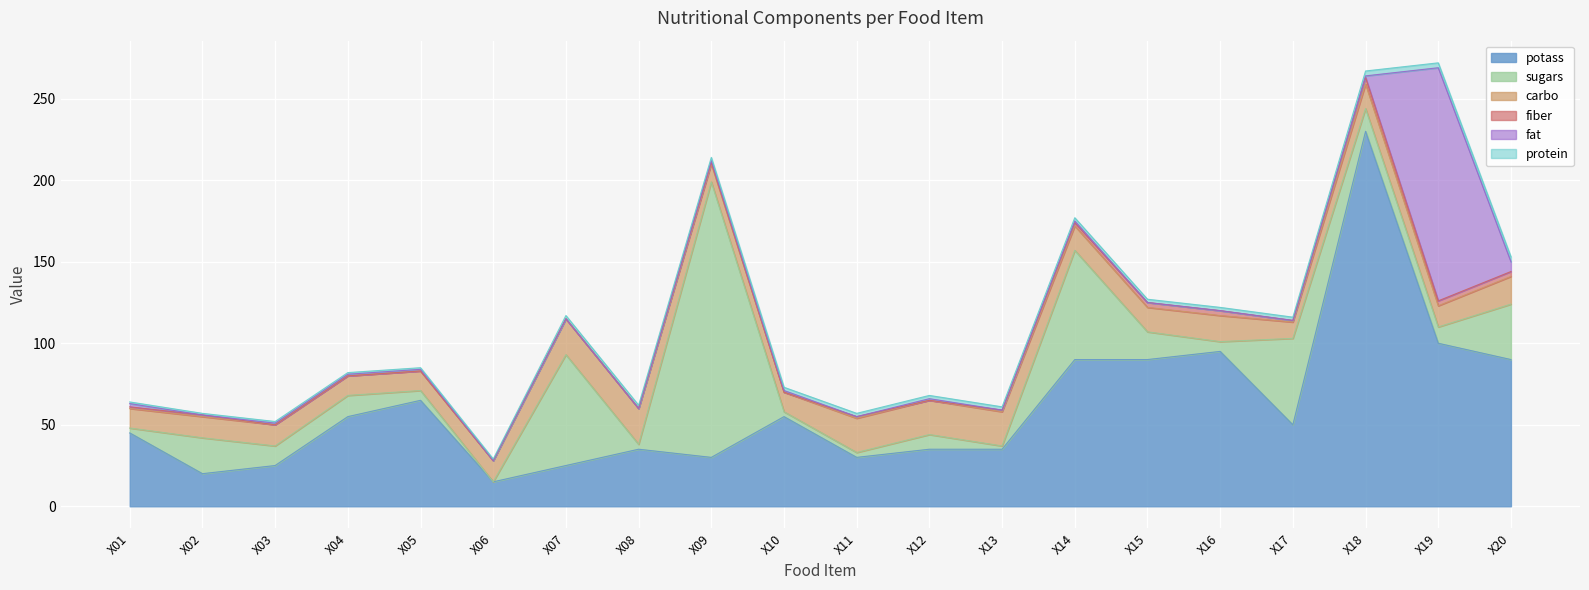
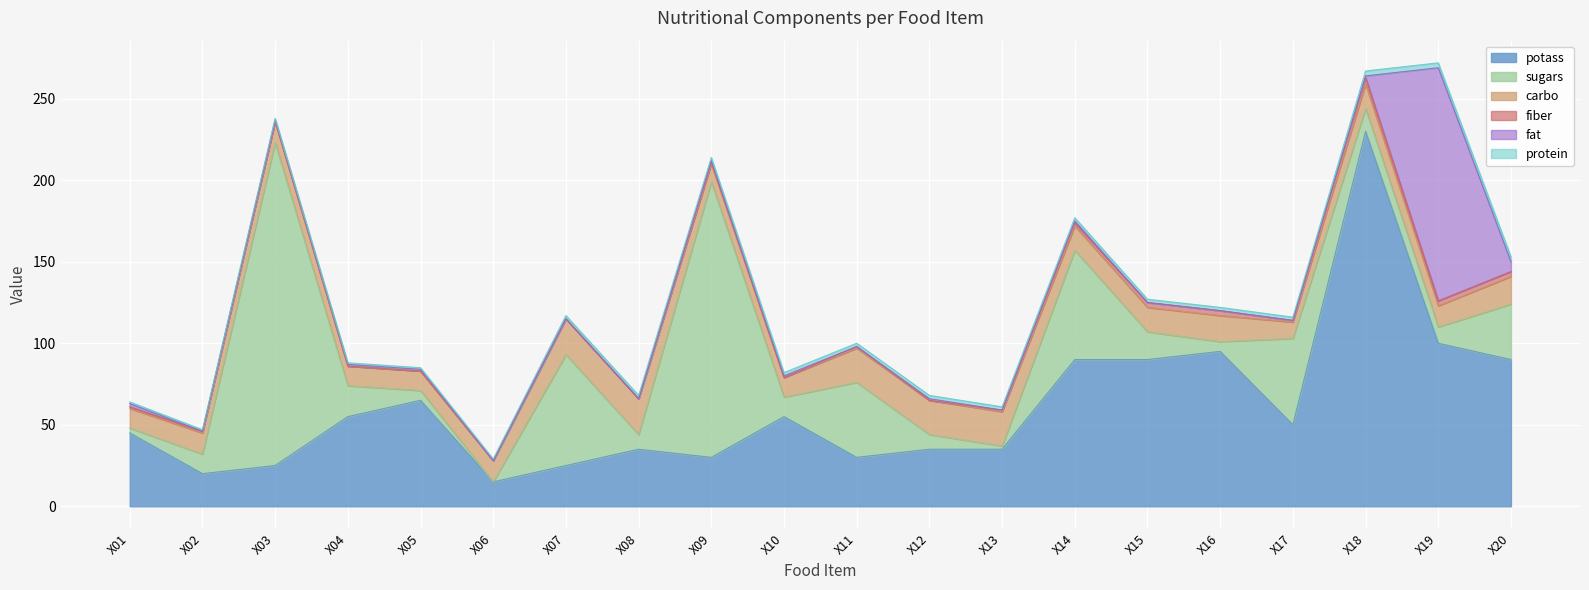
  {
    "sugars": {
      "X01": 3,
-     "X02": 22,
-     "X03": 12,
-     "X04": 13,
+     "X02": 12,
+     "X03": 198,
+     "X04": 19,
      "X05": 6,
      "X07": 68,
-     "X08": 3,
+     "X08": 9,
      "X09": 169,
-     "X10": 3,
-     "X11": 3,
+     "X10": 12,
+     "X11": 46,
      "X12": 9,
      "X13": 2,
      "X14": 67,
      "X15": 17,
      "X16": 6,
      "X17": 53,
      "X18": 14,
      "X19": 10,
      "X20": 34
    },
    "fat": {
      "X19": 143,
      "X20": 6
    }
  }
